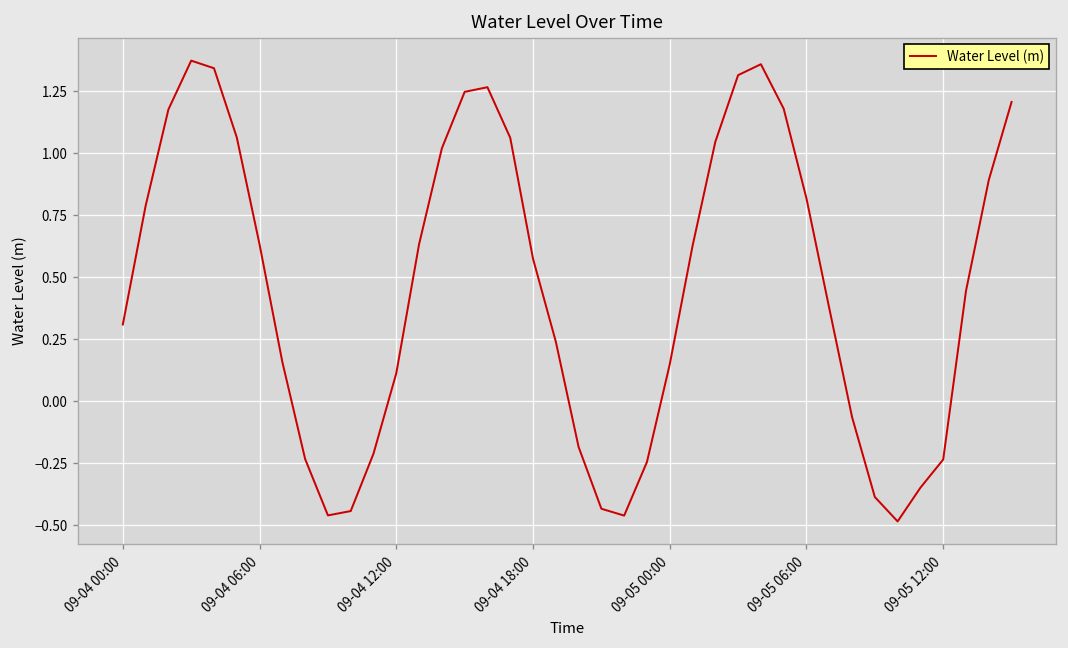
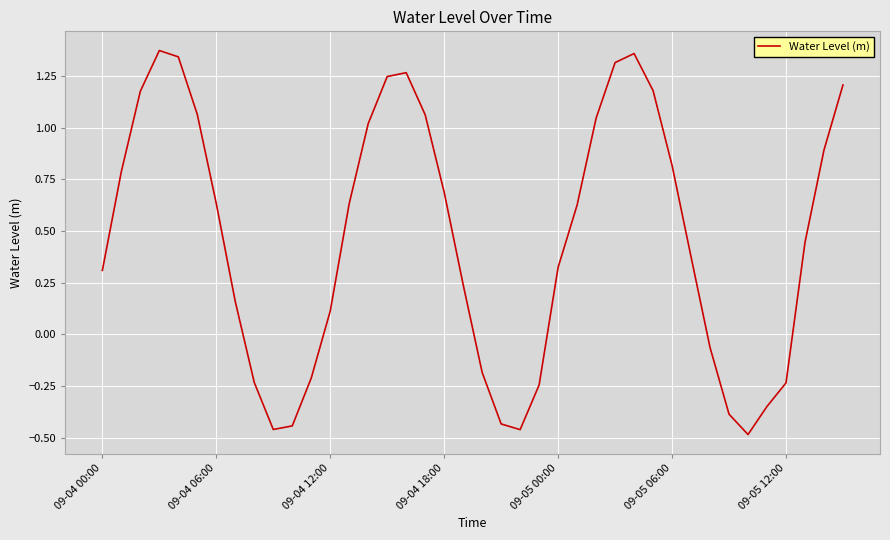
  {
    "09-04 00:00": 0.31,
    "09-04 06:00": 0.63,
    "09-04 12:00": 0.11,
-   "09-04 18:00": 0.58,
-   "09-05 00:00": 0.15,
+   "09-04 18:00": 0.69,
+   "09-05 00:00": 0.32,
    "09-05 06:00": 0.82,
    "09-05 12:00": -0.23
  }
